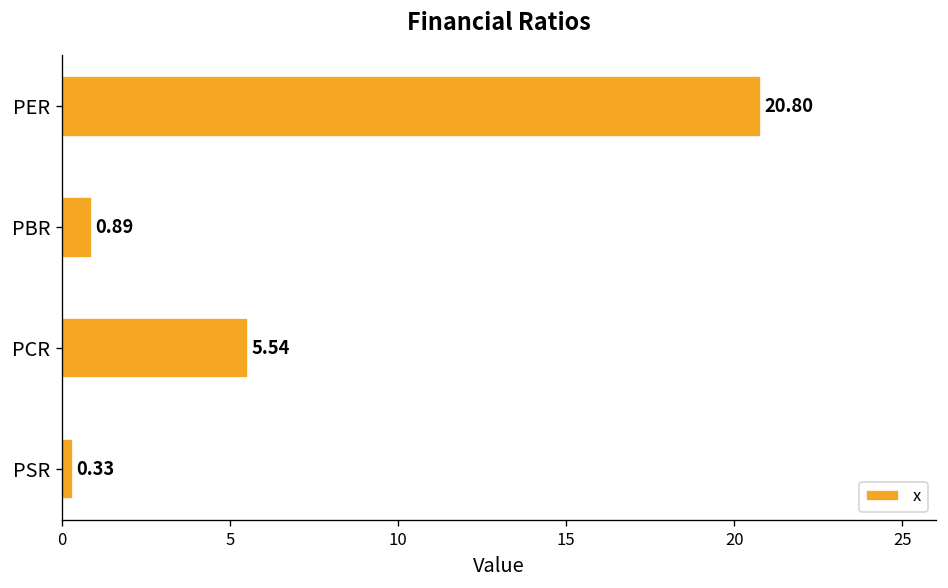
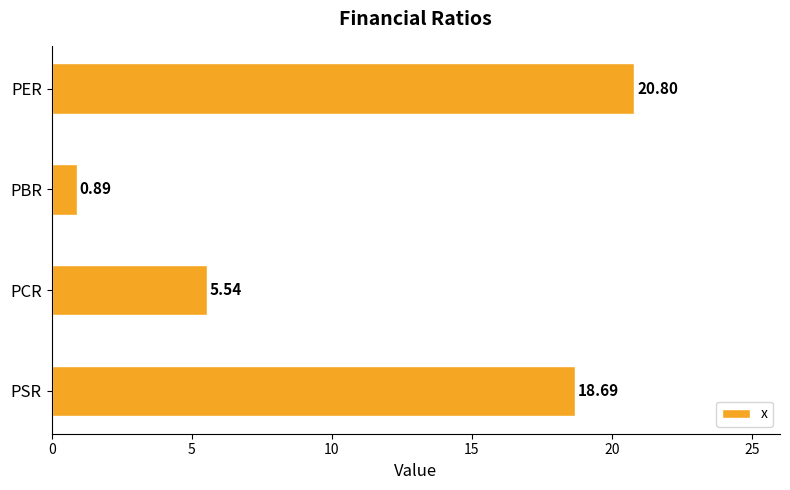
  {
    "PER": 20.80,
    "PBR": 0.89,
    "PCR": 5.54,
-   "PSR": 0.33
+   "PSR": 18.69
  }
